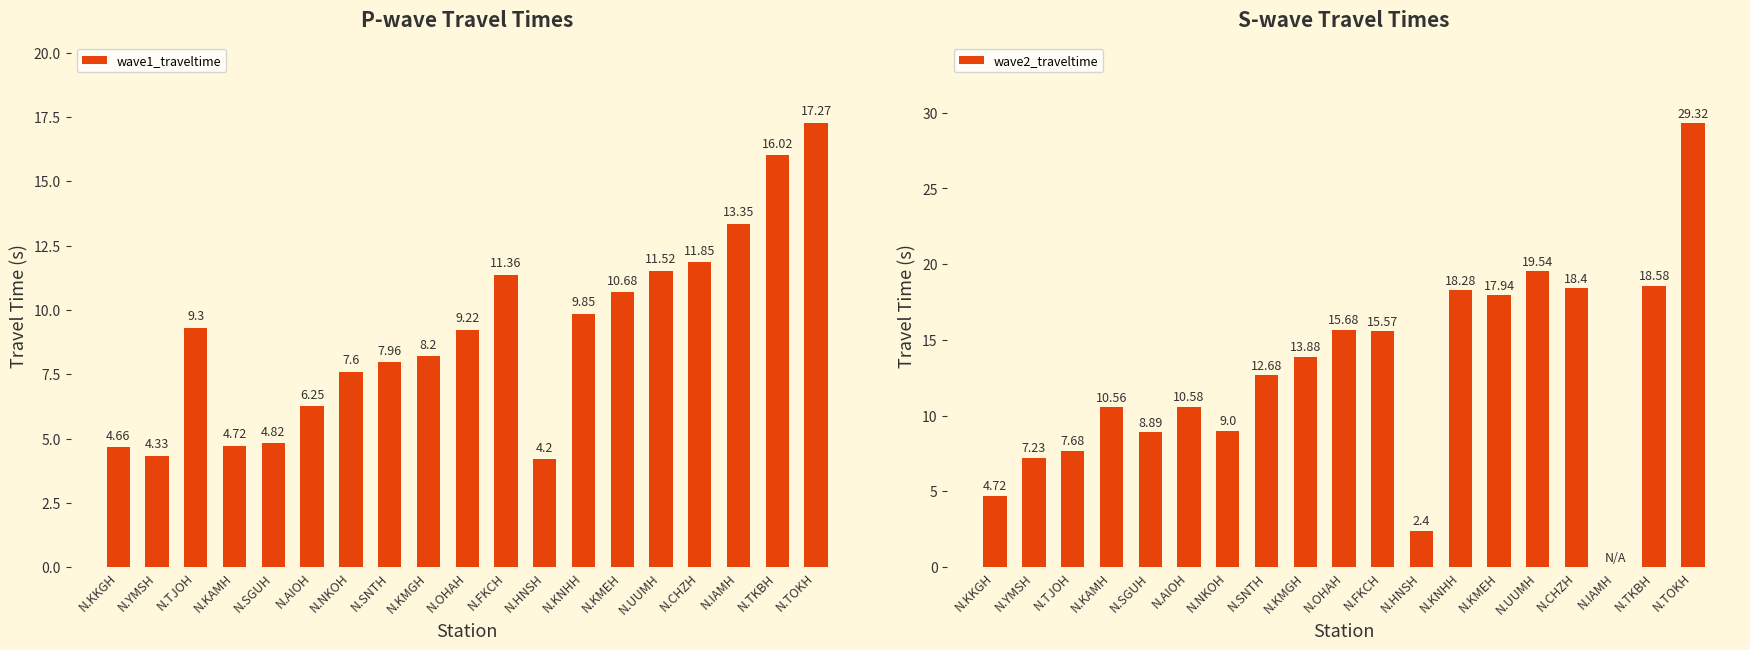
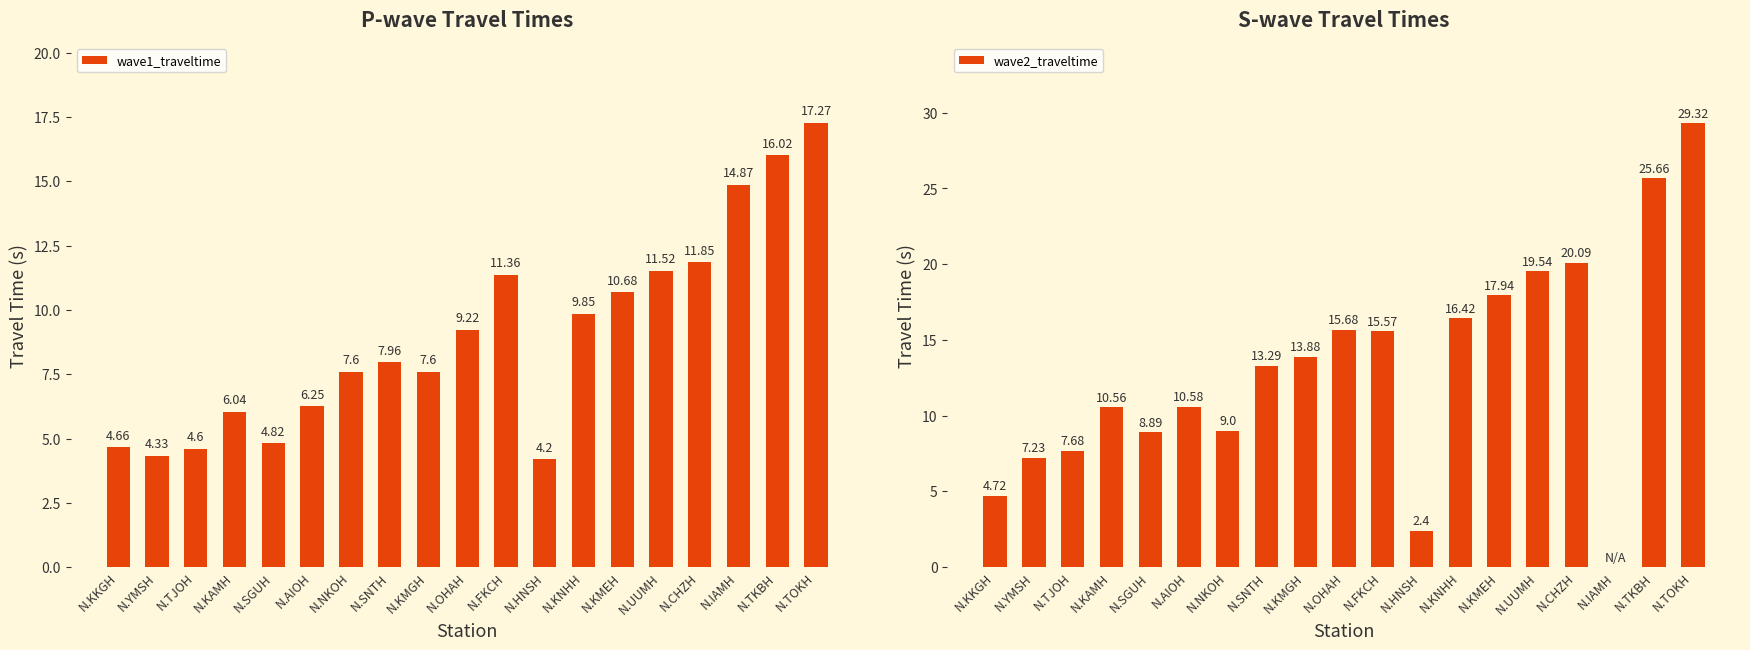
  {
    "P-wave Travel Times": {
      "N.KKGH": 4.66,
      "N.YMSH": 4.33,
-     "N.TJOH": 9.3,
-     "N.KAMH": 4.72,
+     "N.TJOH": 4.6,
+     "N.KAMH": 6.04,
      "N.SGUH": 4.82,
      "N.AIOH": 6.25,
      "N.NKOH": 7.6,
      "N.SNTH": 7.96,
-     "N.KMGH": 8.2,
+     "N.KMGH": 7.6,
      "N.OHAH": 9.22,
      "N.FKCH": 11.36,
      "N.HNSH": 4.2,
      "N.KNHH": 9.85,
      "N.KMEH": 10.68,
      "N.UUMH": 11.52,
      "N.CHZH": 11.85,
-     "N.IAMH": 13.35,
+     "N.IAMH": 14.87,
      "N.TKBH": 16.02,
      "N.TOKH": 17.27
    },
    "S-wave Travel Times": {
      "N.KKGH": 4.72,
      "N.YMSH": 7.23,
      "N.TJOH": 7.68,
      "N.KAMH": 10.56,
      "N.SGUH": 8.89,
      "N.AIOH": 10.58,
      "N.NKOH": 9.0,
-     "N.SNTH": 12.68,
+     "N.SNTH": 13.29,
      "N.KMGH": 13.88,
      "N.OHAH": 15.68,
      "N.FKCH": 15.57,
      "N.HNSH": 2.4,
-     "N.KNHH": 18.28,
+     "N.KNHH": 16.42,
      "N.KMEH": 17.94,
      "N.UUMH": 19.54,
-     "N.CHZH": 18.4,
-     "N.TKBH": 18.58,
+     "N.CHZH": 20.09,
+     "N.TKBH": 25.66,
      "N.TOKH": 29.32
    }
  }
